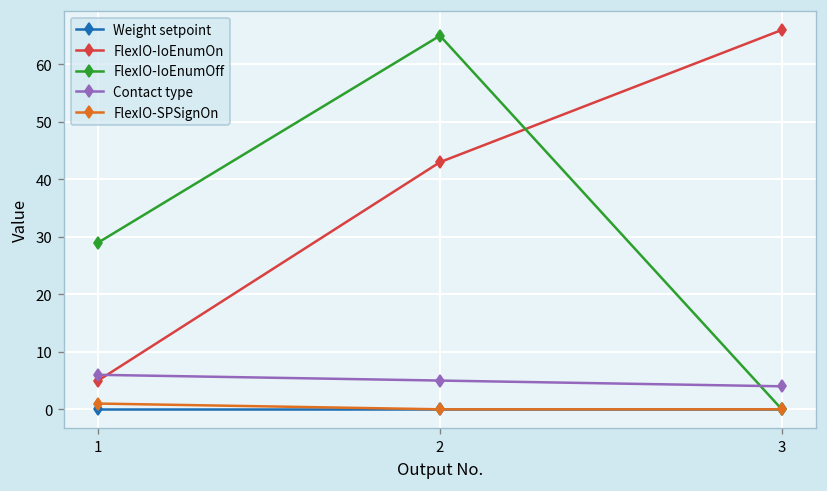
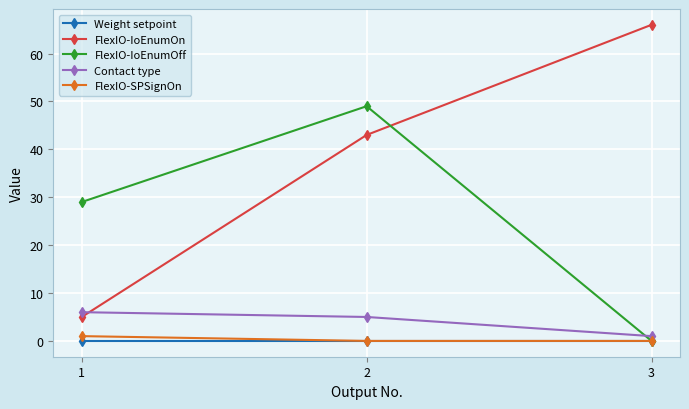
  {
    "Weight setpoint": {
      "1": 0
    },
    "FlexIO-IoEnumOff": {
      "1": 29,
-     "2": 65
+     "2": 49
    },
    "Contact type": {
      "1": 6,
      "2": 5,
-     "3": 4
+     "3": 1
    }
  }
